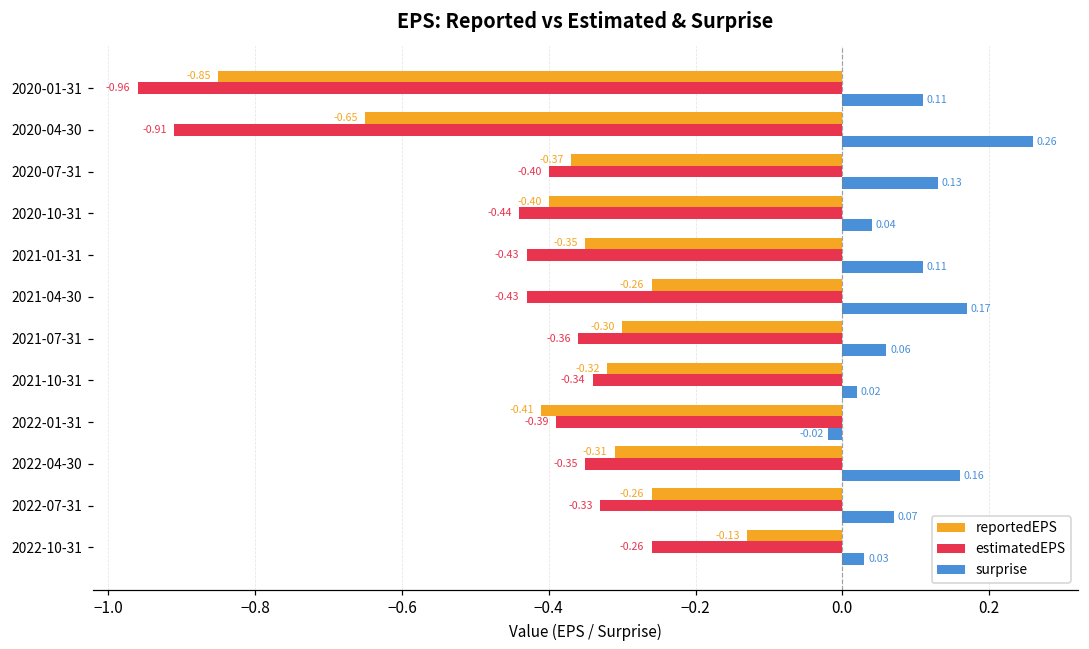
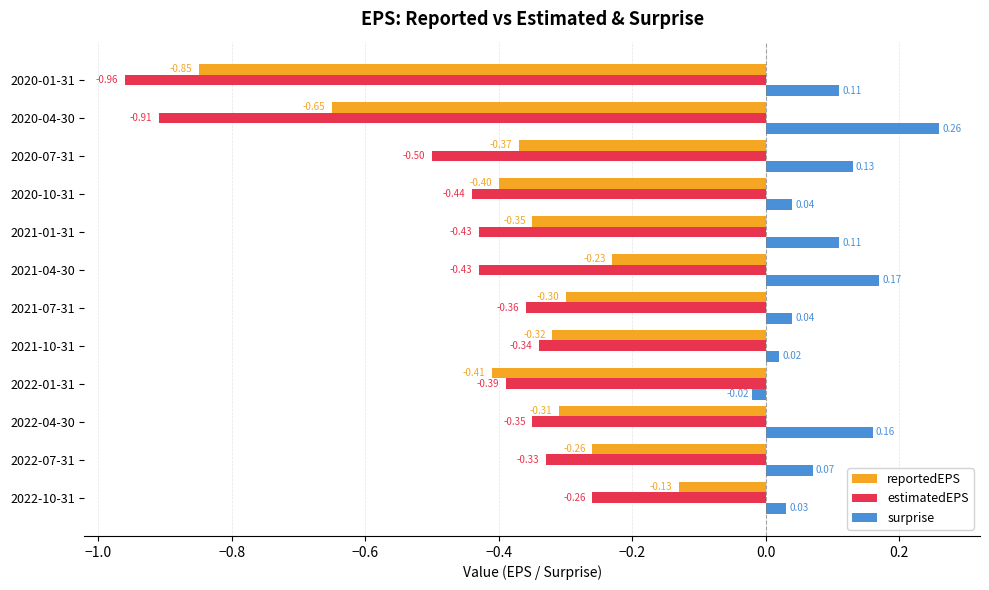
  {
    "reportedEPS": {
      "2020-01-31": -0.85,
      "2020-04-30": -0.65,
      "2020-07-31": -0.37,
      "2020-10-31": -0.40,
      "2021-01-31": -0.35,
-     "2021-04-30": -0.26,
+     "2021-04-30": -0.23,
      "2021-07-31": -0.30,
      "2021-10-31": -0.32,
      "2022-01-31": -0.41,
      "2022-04-30": -0.31,
      "2022-07-31": -0.26,
      "2022-10-31": -0.13
    },
    "estimatedEPS": {
      "2020-01-31": -0.96,
      "2020-04-30": -0.91,
-     "2020-07-31": -0.40,
+     "2020-07-31": -0.50,
      "2020-10-31": -0.44,
      "2021-01-31": -0.43,
      "2021-04-30": -0.43,
      "2021-07-31": -0.36,
      "2021-10-31": -0.34,
      "2022-01-31": -0.39,
      "2022-04-30": -0.35,
      "2022-07-31": -0.33,
      "2022-10-31": -0.26
    },
    "surprise": {
      "2020-01-31": 0.11,
      "2020-04-30": 0.26,
      "2020-07-31": 0.13,
      "2020-10-31": 0.04,
      "2021-01-31": 0.11,
      "2021-04-30": 0.17,
-     "2021-07-31": 0.06,
+     "2021-07-31": 0.04,
      "2021-10-31": 0.02,
      "2022-01-31": -0.02,
      "2022-04-30": 0.16,
      "2022-07-31": 0.07,
      "2022-10-31": 0.03
    }
  }
